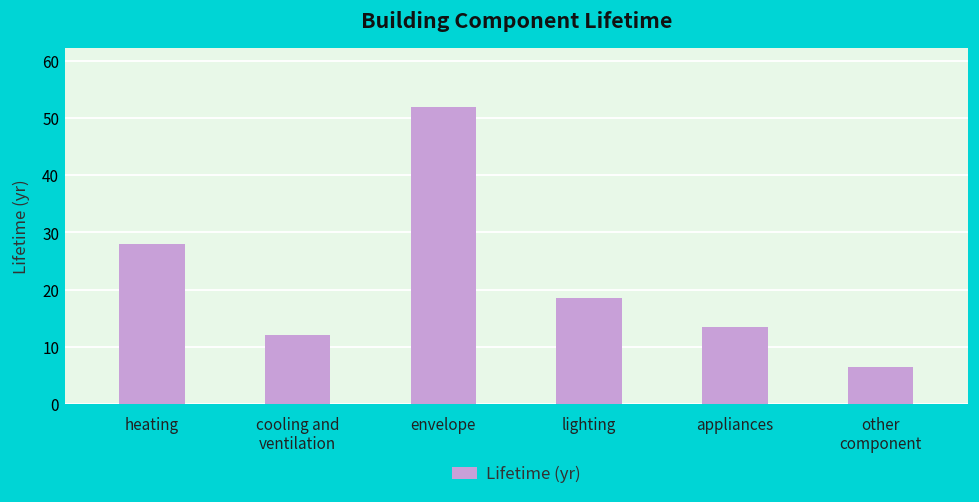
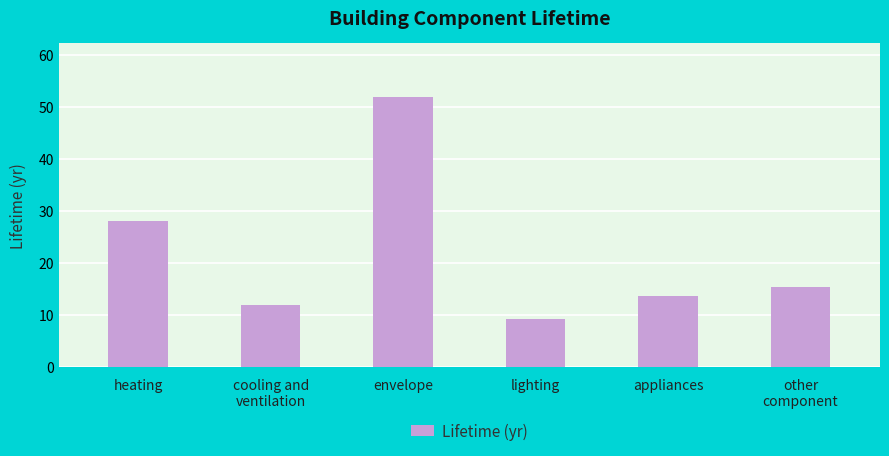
  {
    "heating": 28,
    "cooling and ventilation": 12,
    "envelope": 52,
-   "lighting": 19,
+   "lighting": 9,
    "appliances": 14,
-   "other component": 7
+   "other component": 15
  }
